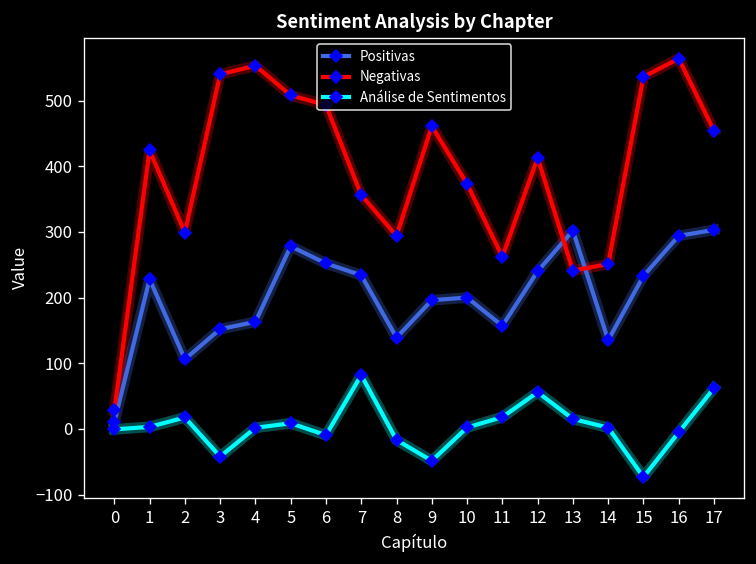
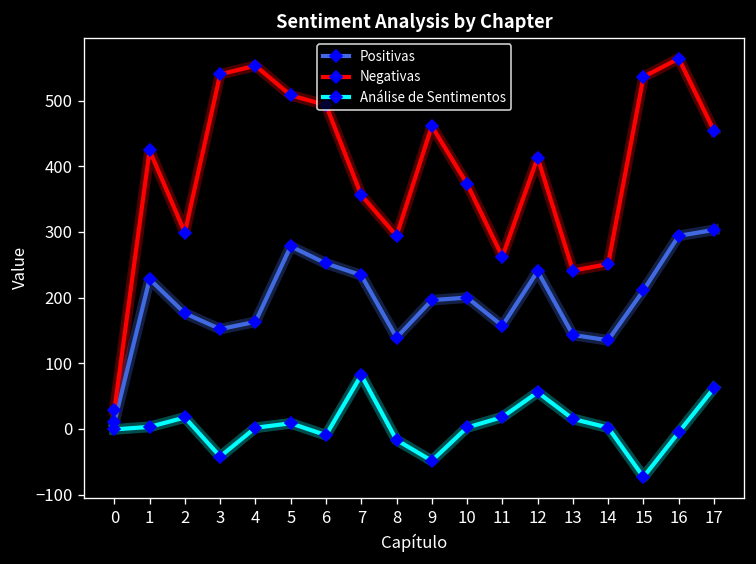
  {
    "Positivas": {
      "0": 10,
      "1": 230,
-     "2": 110,
+     "2": 180,
      "3": 150,
      "4": 160,
      "5": 280,
      "6": 250,
      "7": 230,
      "8": 140,
      "9": 200,
      "10": 200,
      "11": 160,
      "12": 240,
-     "13": 300,
+     "13": 140,
      "14": 140,
-     "15": 230,
+     "15": 210,
      "16": 290,
      "17": 300
    },
    "Negativas": {
      "0": 30,
      "1": 420,
      "2": 300,
      "3": 540,
      "4": 550,
      "5": 510,
      "6": 490,
      "7": 360,
      "8": 290,
      "9": 460,
      "10": 370,
      "11": 260,
      "12": 410,
      "13": 240,
      "14": 250,
      "15": 540,
      "16": 560,
      "17": 450
    },
    "Análise de Sentimentos": {
      "0": 0,
      "1": 0,
      "2": 20,
      "3": -40,
      "4": 0,
      "5": 10,
      "6": -10,
      "7": 80,
      "8": -20,
      "9": -50,
      "10": 0,
      "11": 20,
      "12": 60,
      "13": 20,
      "14": 0,
      "15": -70,
      "16": -10,
      "17": 60
    }
  }
